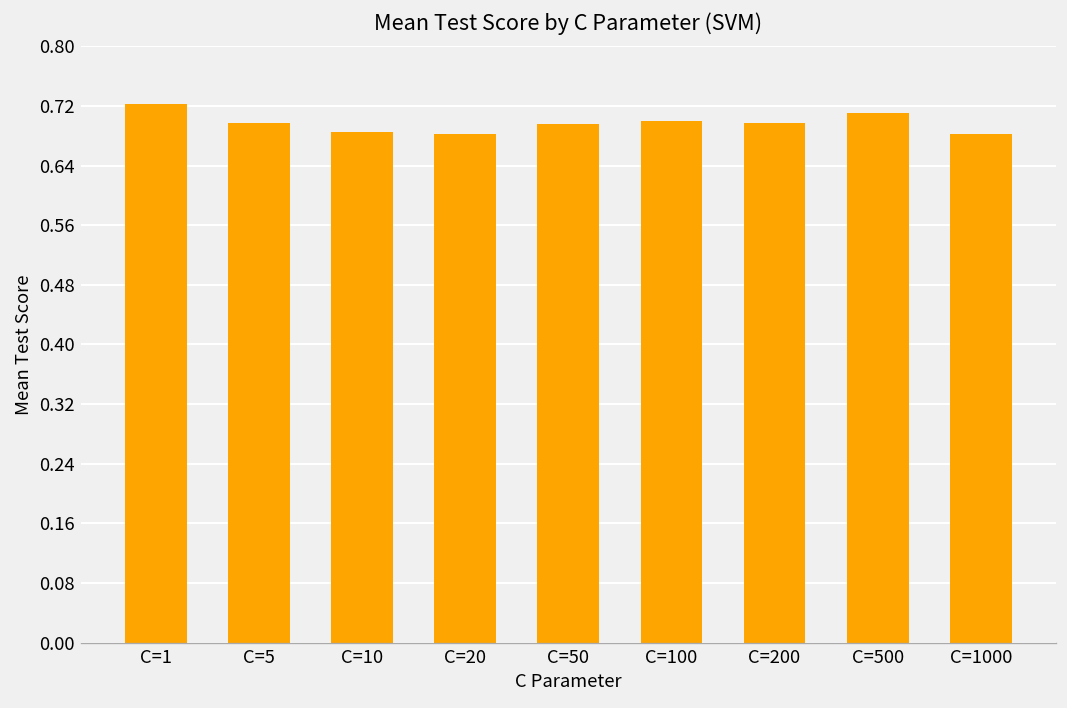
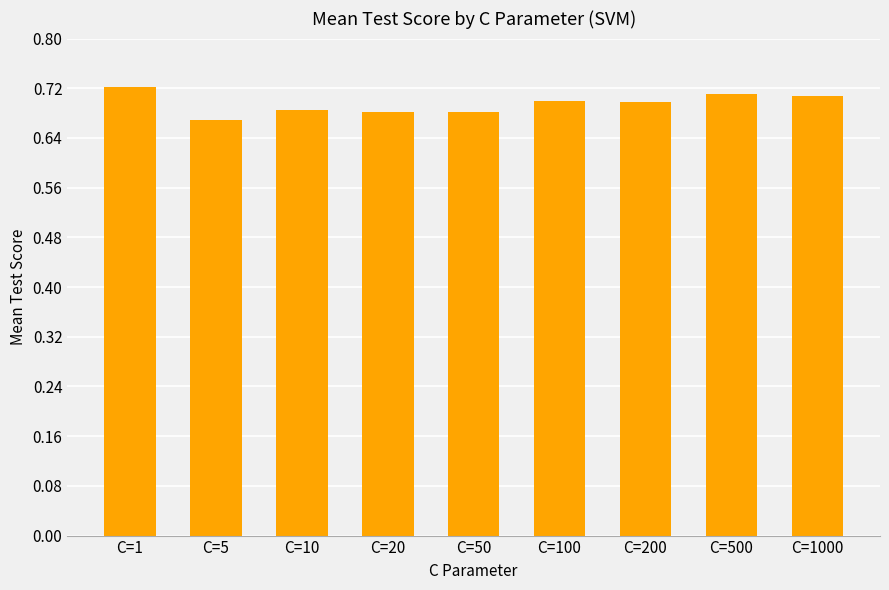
  {
    "C=1": 0.72,
-   "C=5": 0.70,
+   "C=5": 0.67,
    "C=10": 0.68,
    "C=20": 0.68,
-   "C=50": 0.70,
+   "C=50": 0.68,
    "C=100": 0.70,
    "C=200": 0.70,
    "C=500": 0.71,
-   "C=1000": 0.68
+   "C=1000": 0.71
  }
